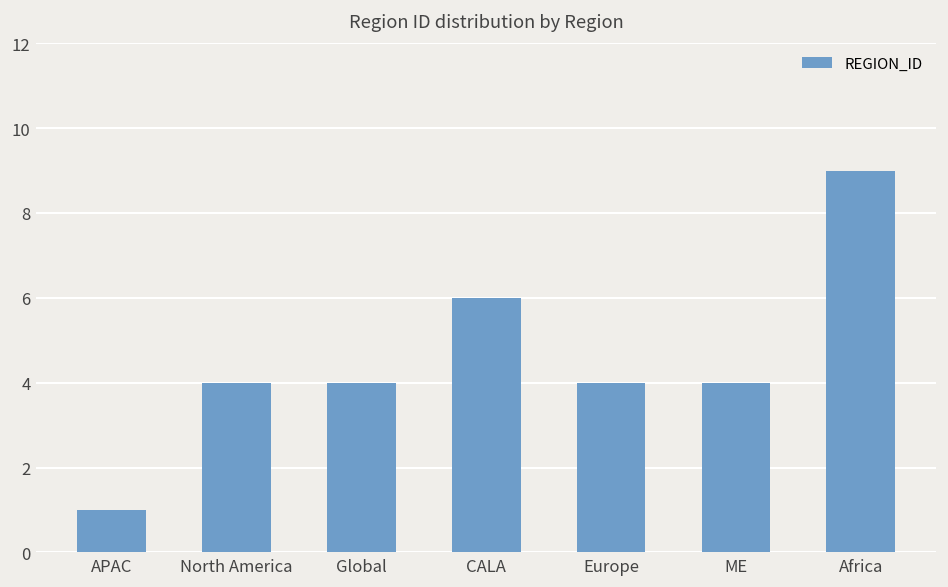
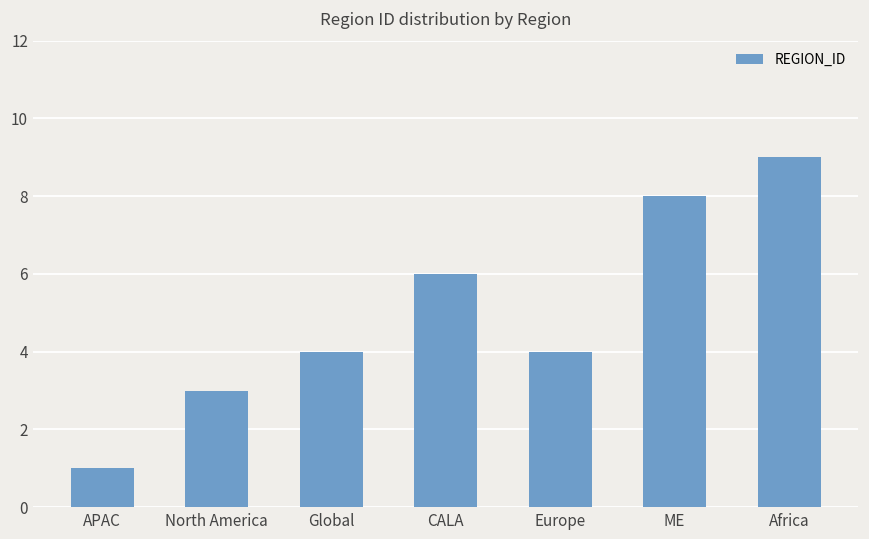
  {
    "APAC": 1,
-   "North America": 4,
+   "North America": 3,
    "Global": 4,
    "CALA": 6,
    "Europe": 4,
-   "ME": 4,
+   "ME": 8,
    "Africa": 9
  }
